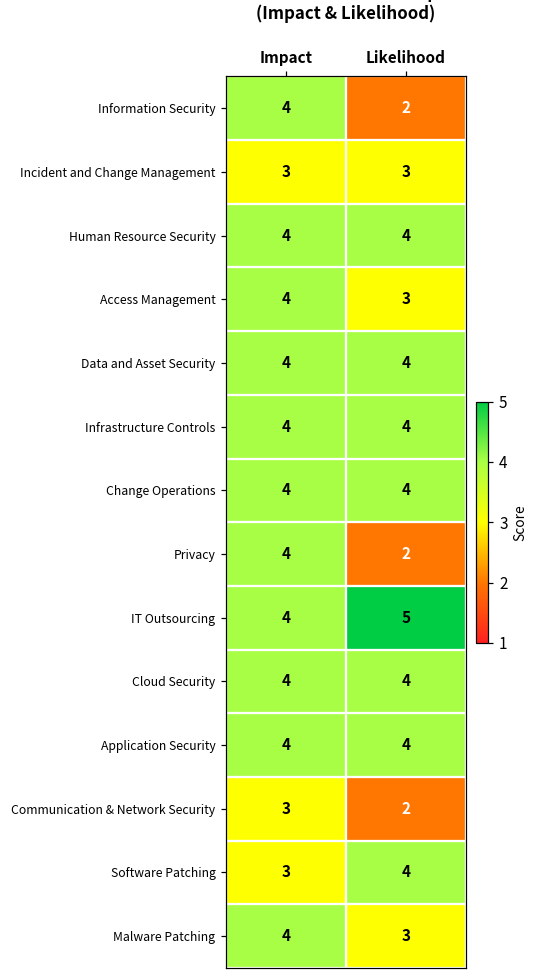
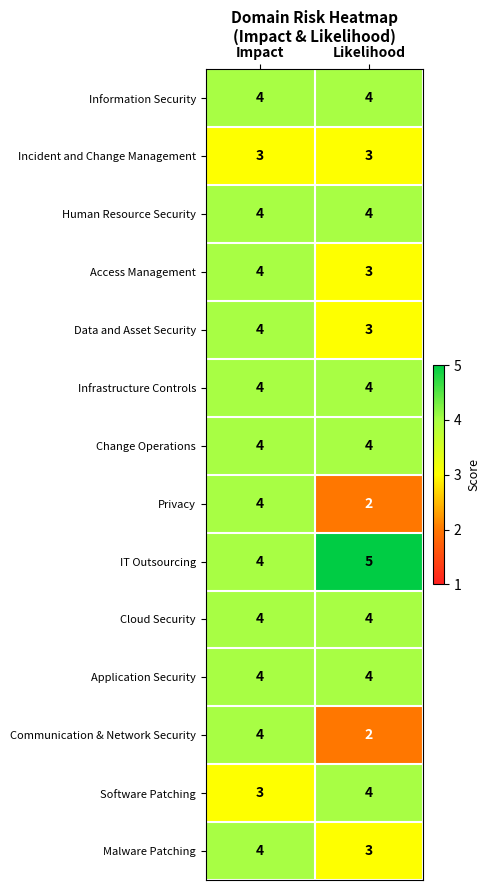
  {
    "Information Security": {
      "Impact": 4,
-     "Likelihood": 2
+     "Likelihood": 4
    },
    "Incident and Change Management": {
      "Impact": 3,
      "Likelihood": 3
    },
    "Human Resource Security": {
      "Impact": 4,
      "Likelihood": 4
    },
    "Access Management": {
      "Impact": 4,
      "Likelihood": 3
    },
    "Data and Asset Security": {
      "Impact": 4,
-     "Likelihood": 4
+     "Likelihood": 3
    },
    "Infrastructure Controls": {
      "Impact": 4,
      "Likelihood": 4
    },
    "Change Operations": {
      "Impact": 4,
      "Likelihood": 4
    },
    "Privacy": {
      "Impact": 4,
      "Likelihood": 2
    },
    "IT Outsourcing": {
      "Impact": 4,
      "Likelihood": 5
    },
    "Cloud Security": {
      "Impact": 4,
      "Likelihood": 4
    },
    "Application Security": {
      "Impact": 4,
      "Likelihood": 4
    },
    "Communication & Network Security": {
-     "Impact": 3,
+     "Impact": 4,
      "Likelihood": 2
    },
    "Software Patching": {
      "Impact": 3,
      "Likelihood": 4
    },
    "Malware Patching": {
      "Impact": 4,
      "Likelihood": 3
    }
  }
